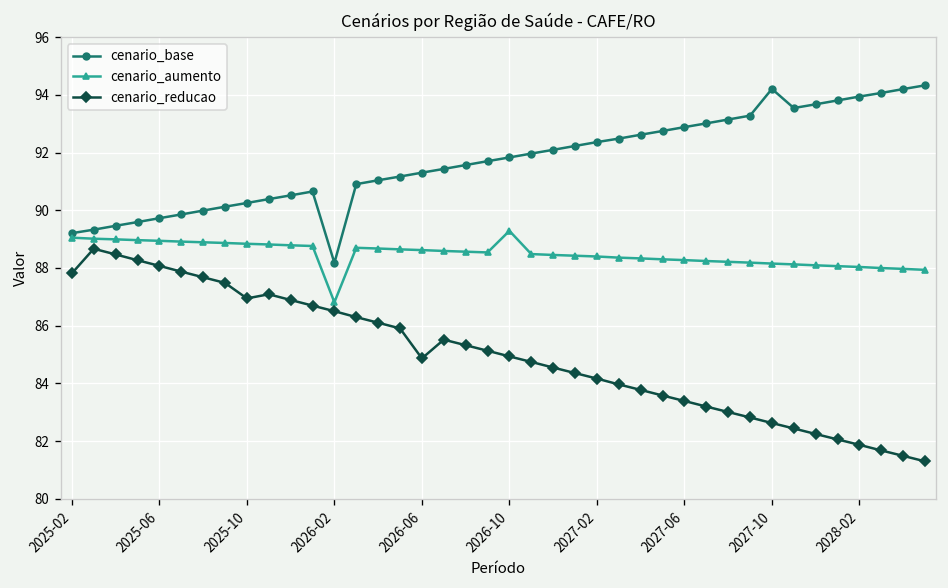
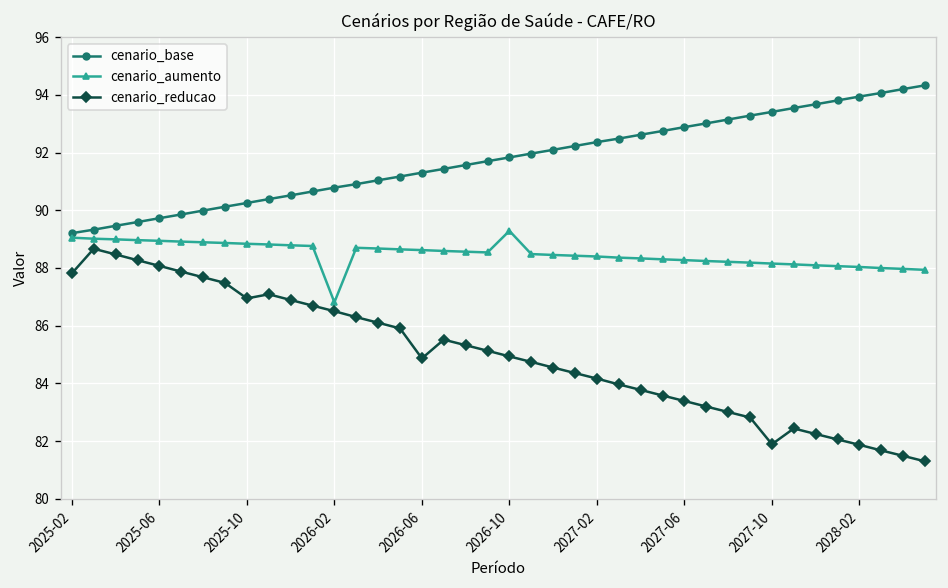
  {
    "cenario_base": {
      "2025-02": 89.2,
      "2025-06": 89.7,
      "2025-10": 90.3,
-     "2026-02": 88.2,
+     "2026-02": 90.8,
      "2026-06": 91.3,
      "2026-10": 91.8,
      "2027-02": 92.4,
      "2027-06": 92.9,
-     "2027-10": 94.2,
+     "2027-10": 93.4,
      "2028-02": 93.9
    },
    "cenario_aumento": {
      "2025-02": 89.1,
      "2025-06": 88.9,
      "2025-10": 88.8,
      "2026-02": 86.8,
      "2026-06": 88.6,
      "2026-10": 89.3,
      "2027-02": 88.4,
      "2027-06": 88.3,
      "2027-10": 88.2,
      "2028-02": 88.0
    },
    "cenario_reducao": {
      "2025-02": 87.8,
      "2025-06": 88.1,
      "2025-10": 86.9,
      "2026-02": 86.5,
      "2026-06": 84.9,
      "2026-10": 84.9,
      "2027-02": 84.2,
      "2027-06": 83.4,
-     "2027-10": 82.6,
+     "2027-10": 81.9,
      "2028-02": 81.9
    }
  }
